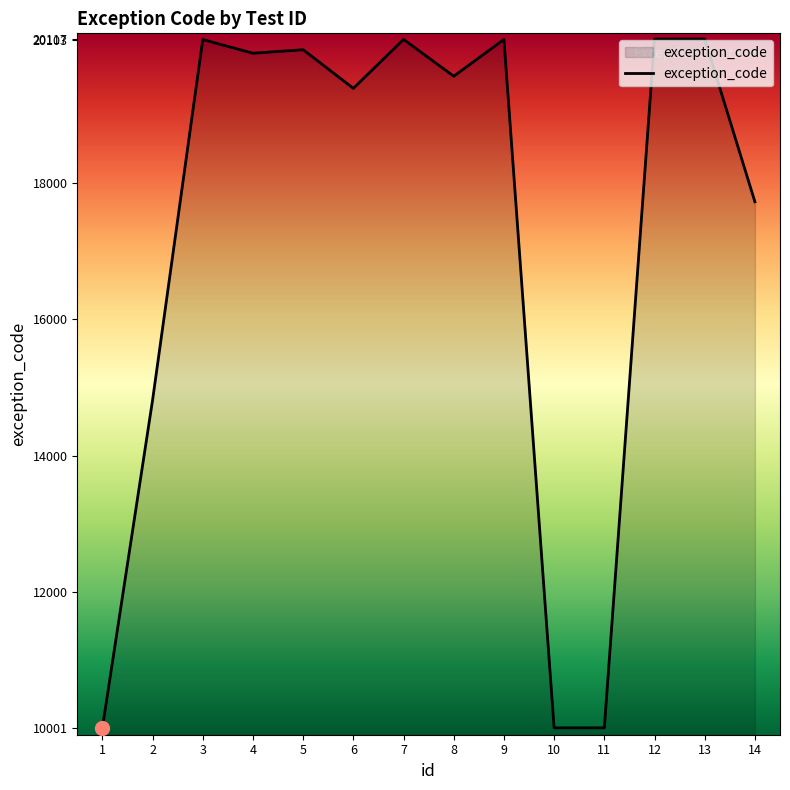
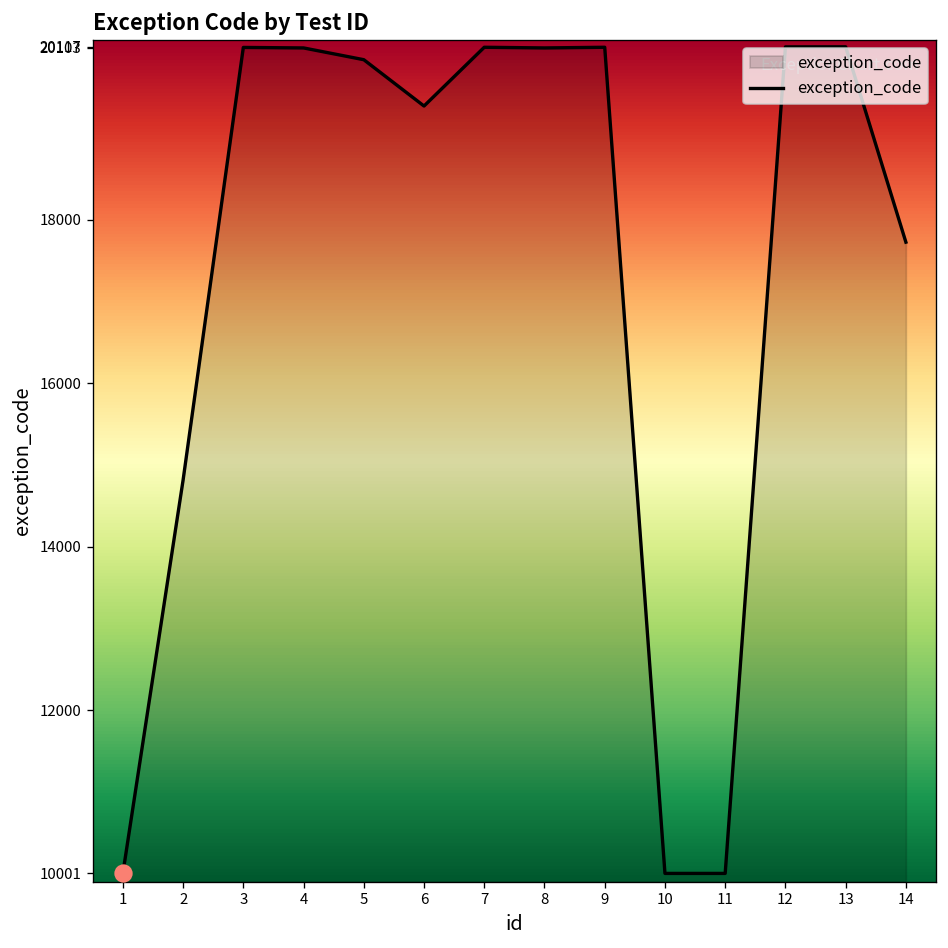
  {
    "exception_code": {
      "2": 14800,
      "3": 20100,
-     "4": 19900,
+     "4": 20100,
      "5": 20000,
      "6": 19400,
      "7": 20100,
-     "8": 19600,
+     "8": 20100,
      "9": 20100,
      "10": 10000,
      "11": 10000,
      "12": 20100,
      "13": 20100,
      "14": 17700
    }
  }
